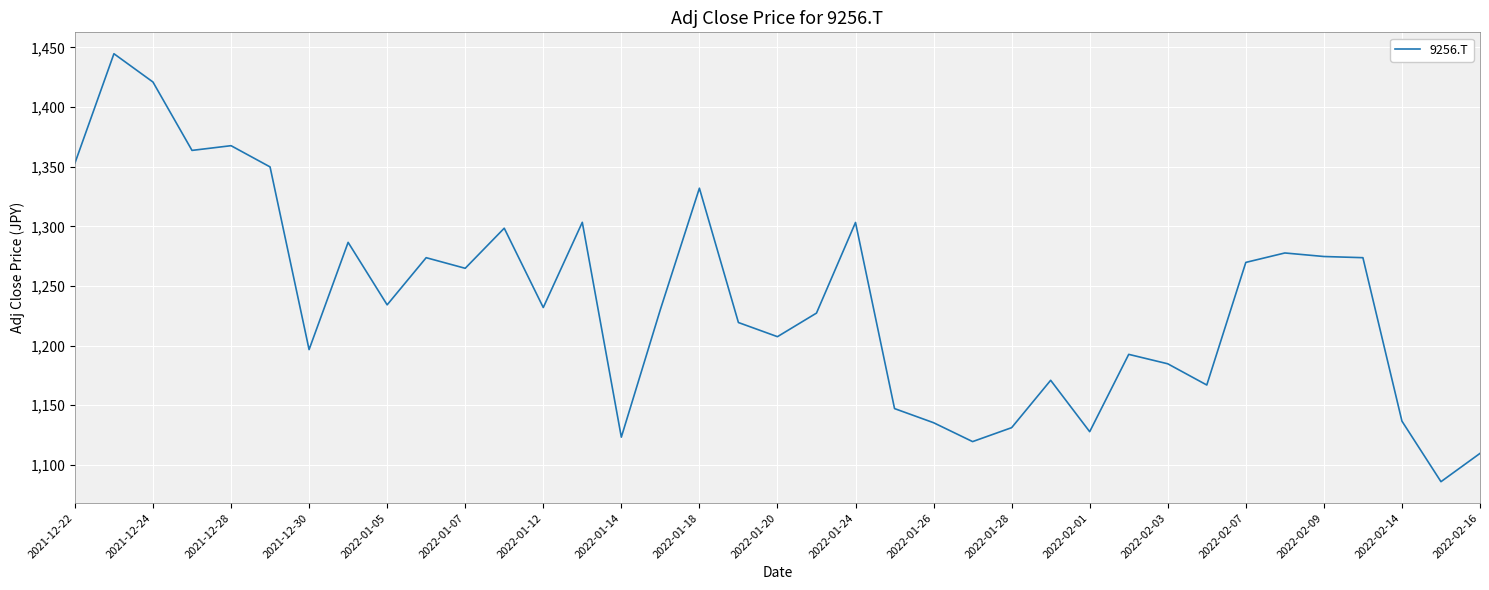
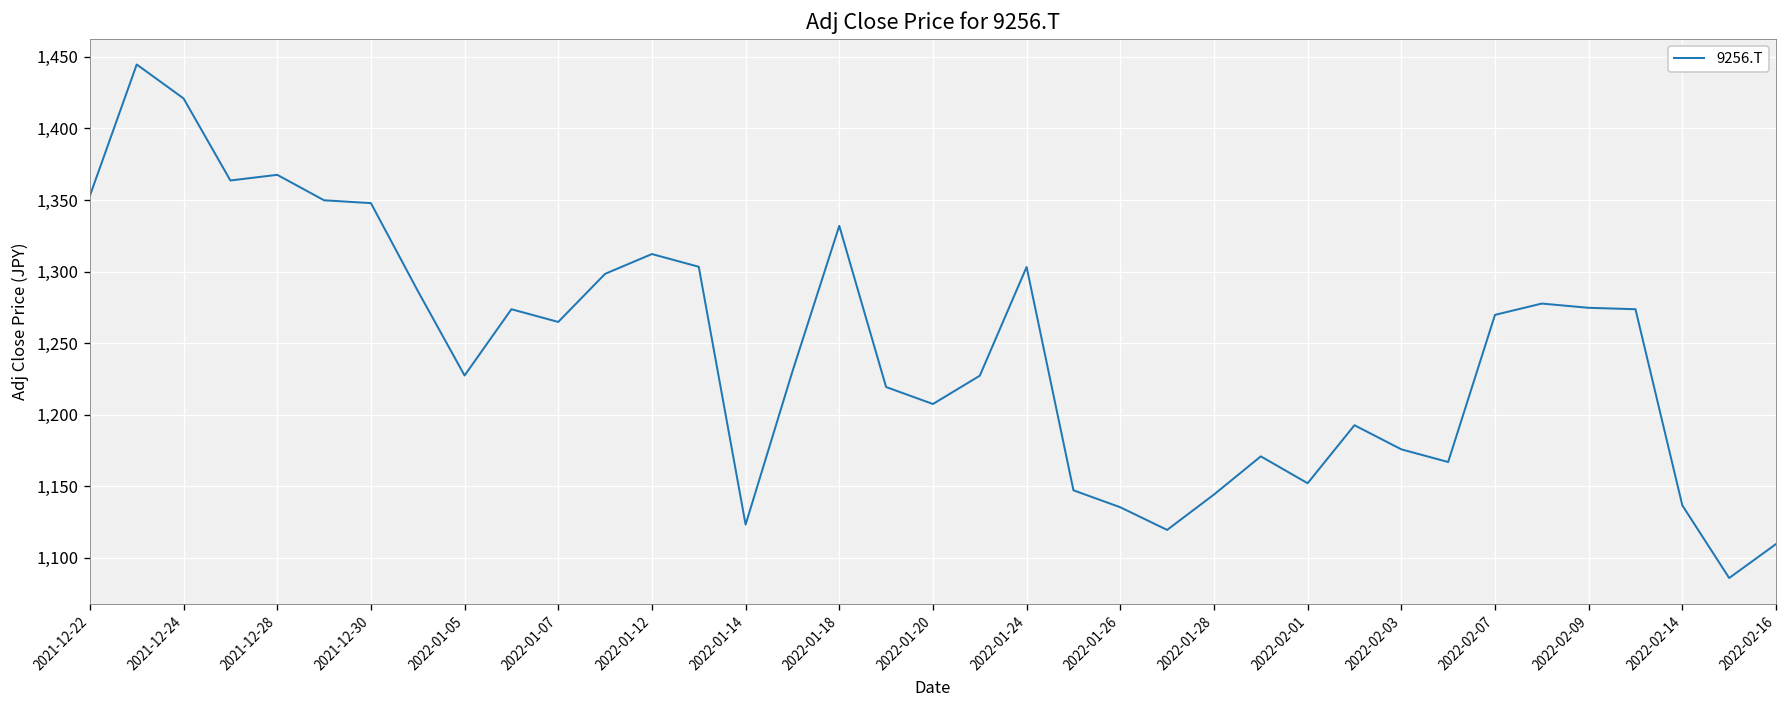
  {
    "2021-12-22": "1,353",
    "2021-12-24": "1,421",
    "2021-12-28": "1,368",
-   "2021-12-30": "1,197",
-   "2022-01-05": "1,234",
+   "2021-12-30": "1,348",
+   "2022-01-05": "1,227",
    "2022-01-07": "1,265",
-   "2022-01-12": "1,232",
+   "2022-01-12": "1,312",
    "2022-01-14": "1,123",
    "2022-01-18": "1,332",
    "2022-01-20": "1,208",
    "2022-01-24": "1,303",
    "2022-01-26": "1,135",
-   "2022-01-28": "1,131",
-   "2022-02-01": "1,128",
-   "2022-02-03": "1,185",
+   "2022-01-28": "1,144",
+   "2022-02-01": "1,152",
+   "2022-02-03": "1,176",
    "2022-02-07": "1,270",
    "2022-02-09": "1,275",
    "2022-02-14": "1,137",
    "2022-02-16": "1,110"
  }
